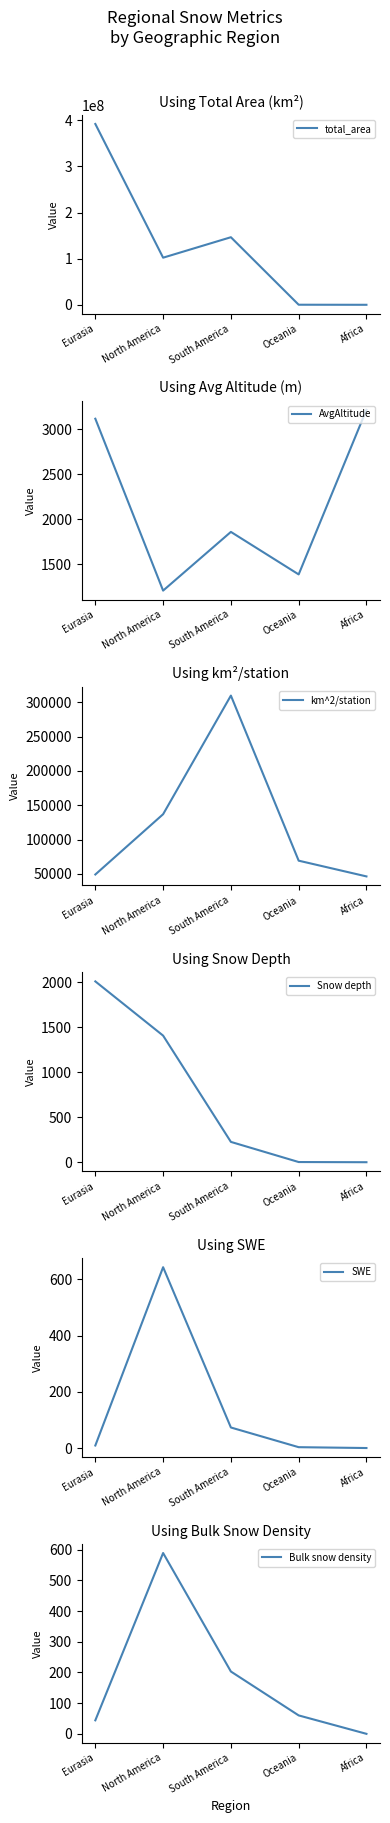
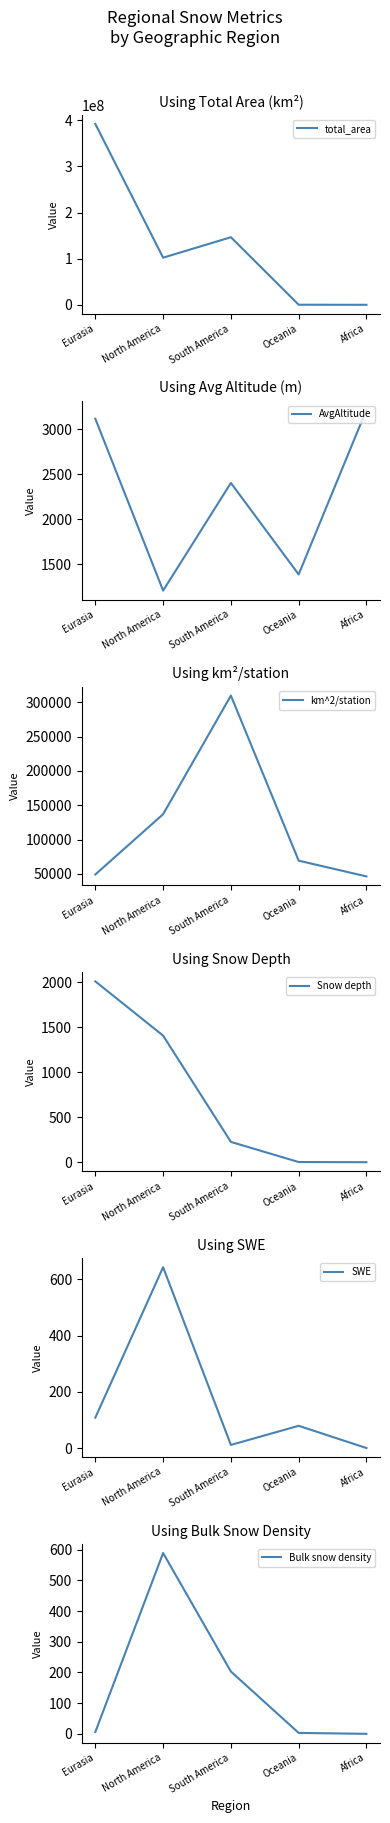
  {
    "Using Total Area (km²)": {
      "Eurasia": 390000000,
      "North America": 100000000,
      "South America": 150000000,
      "Oceania": 0,
      "Africa": 0
    },
    "Using Avg Altitude (m)": {
      "Eurasia": 3100,
      "North America": 1200,
-     "South America": 1900,
+     "South America": 2400,
      "Oceania": 1400
    },
    "Using km²/station": {
      "Eurasia": 50000,
      "North America": 140000,
      "South America": 310000,
      "Oceania": 70000,
      "Africa": 50000
    },
    "Using Snow Depth": {
      "Eurasia": 2000,
      "North America": 1400,
      "South America": 200,
      "Oceania": 0,
      "Africa": 0
    },
    "Using SWE": {
-     "Eurasia": 10,
+     "Eurasia": 110,
      "North America": 640,
-     "South America": 70,
-     "Oceania": 0,
+     "South America": 10,
+     "Oceania": 80,
      "Africa": 0
    },
    "Using Bulk Snow Density": {
-     "Eurasia": 40,
+     "Eurasia": 10,
      "North America": 590,
      "South America": 200,
-     "Oceania": 60,
+     "Oceania": 0,
      "Africa": 0
    }
  }
